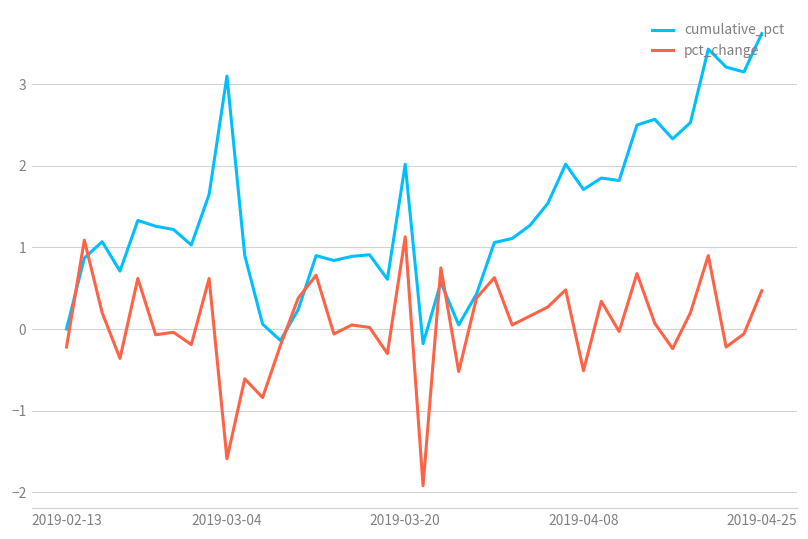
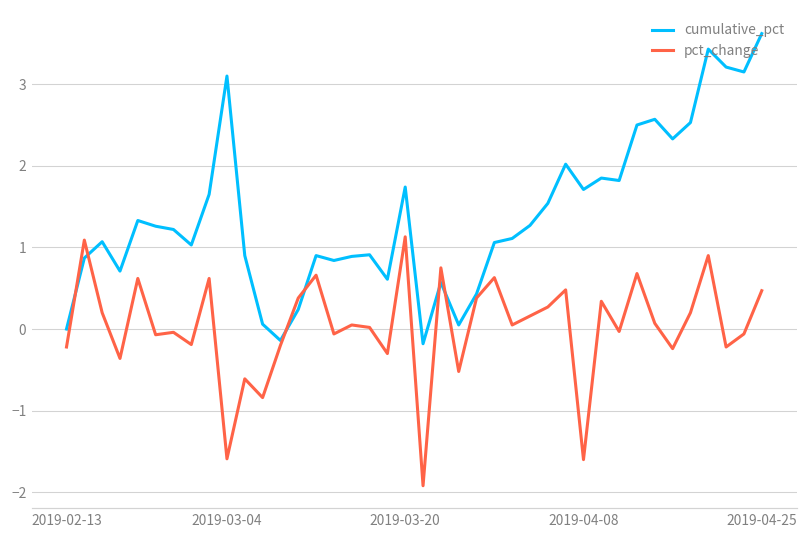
  {
    "cumulative_pct": {
      "2019-02-13": 0.0,
      "2019-03-04": 3.1,
-     "2019-03-20": 2.0,
+     "2019-03-20": 1.7,
      "2019-04-08": 1.7,
      "2019-04-25": 3.6
    },
    "pct_change": {
      "2019-02-13": -0.2,
      "2019-03-04": -1.6,
      "2019-03-20": 1.1,
-     "2019-04-08": -0.5,
+     "2019-04-08": -1.6,
      "2019-04-25": 0.5
    }
  }
